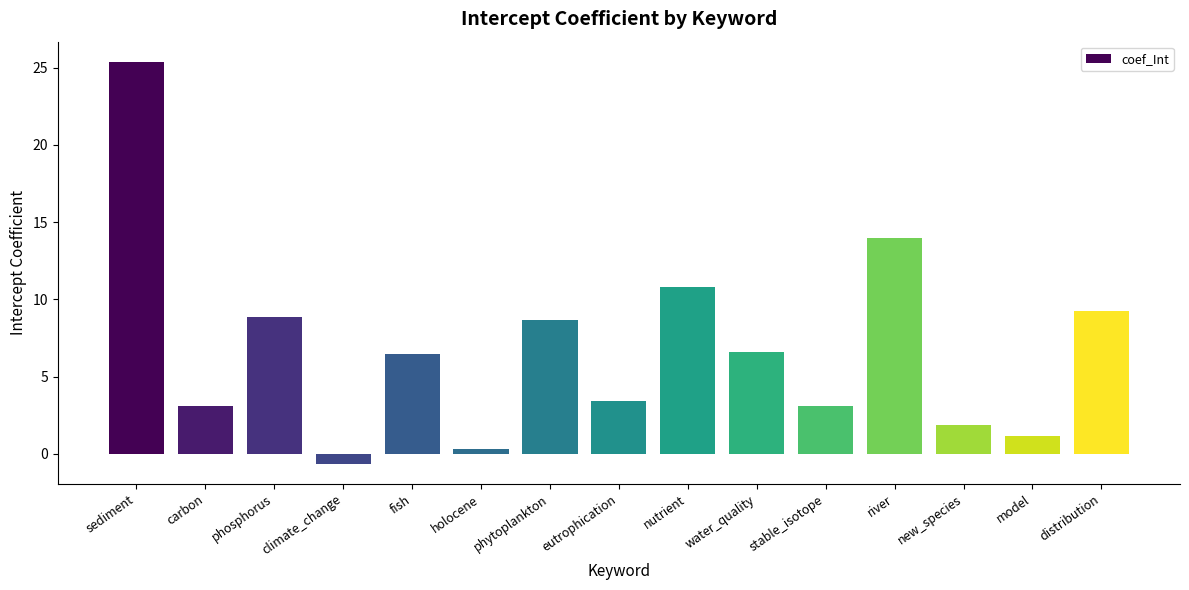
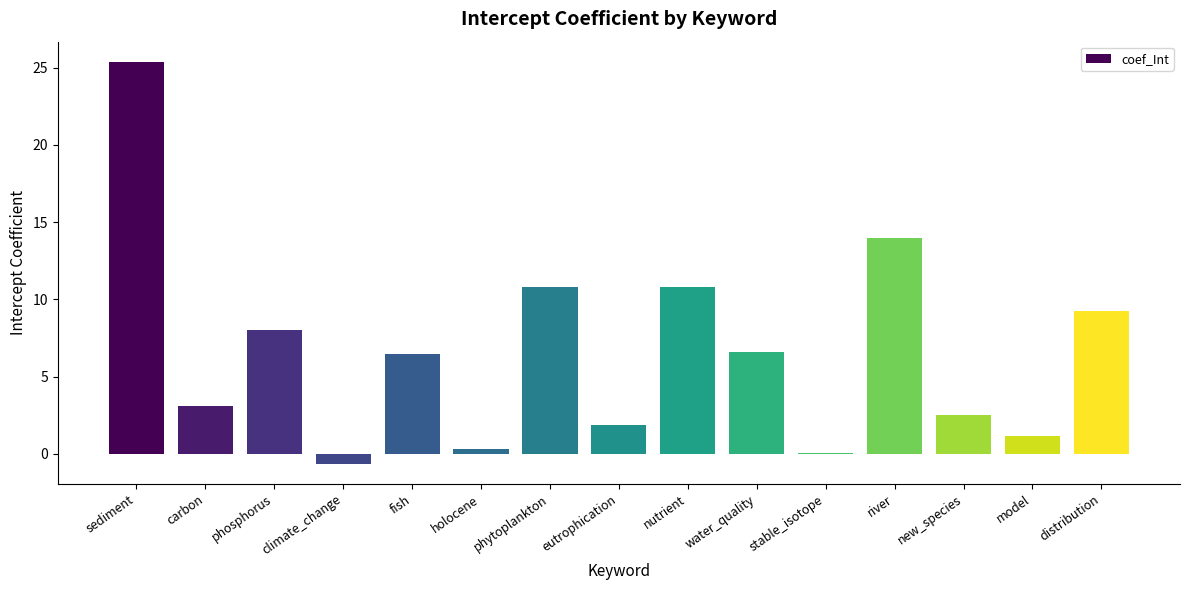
  {
    "sediment": 25.4,
    "carbon": 3.1,
-   "phosphorus": 8.9,
+   "phosphorus": 8.0,
    "climate_change": -0.6,
    "fish": 6.5,
    "holocene": 0.3,
-   "phytoplankton": 8.7,
-   "eutrophication": 3.4,
+   "phytoplankton": 10.8,
+   "eutrophication": 1.9,
    "nutrient": 10.8,
    "water_quality": 6.6,
-   "stable_isotope": 3.1,
+   "stable_isotope": 0.0,
    "river": 14.0,
-   "new_species": 1.9,
+   "new_species": 2.5,
    "model": 1.1,
    "distribution": 9.2
  }
